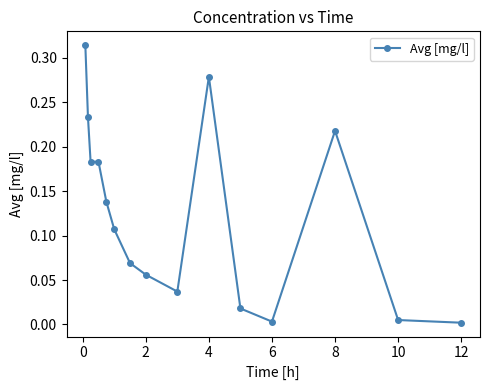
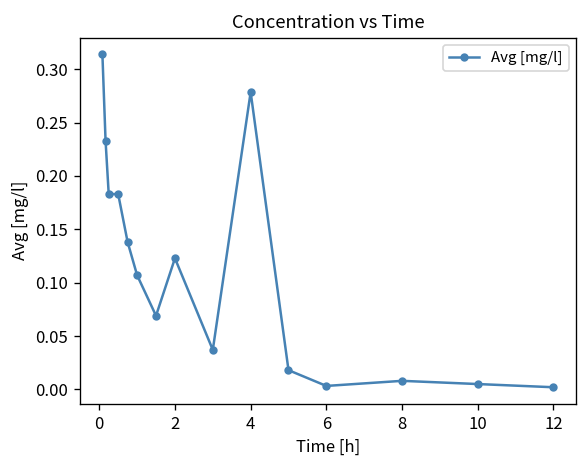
  {
-   "2": 0.06,
+   "2": 0.12,
    "4": 0.28,
    "6": 0.00,
-   "8": 0.22,
+   "8": 0.01,
    "10": 0.00,
    "12": 0.00
  }
